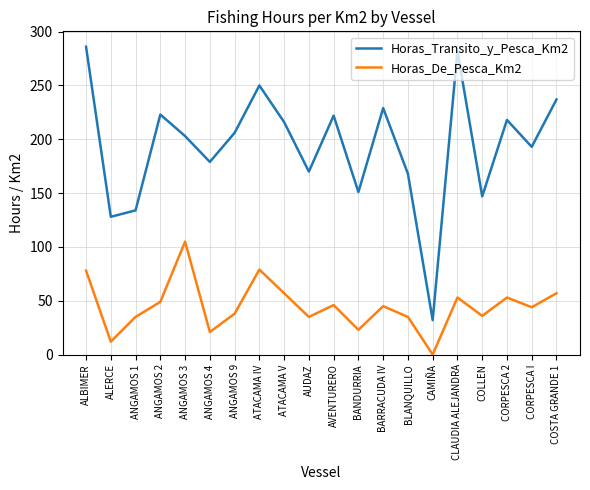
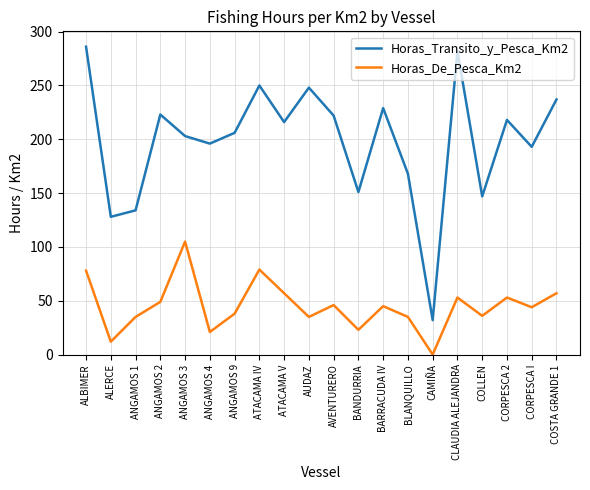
  {
    "Horas_Transito_y_Pesca_Km2": {
      "ALBIMER": 286,
      "ALERCE": 128,
      "ANGAMOS 1": 134,
      "ANGAMOS 2": 223,
      "ANGAMOS 3": 203,
-     "ANGAMOS 4": 179,
+     "ANGAMOS 4": 196,
      "ANGAMOS 9": 206,
      "ATACAMA IV": 250,
      "ATACAMA V": 216,
-     "AUDAZ": 170,
+     "AUDAZ": 248,
      "AVENTURERO": 222,
      "BANDURRIA": 151,
      "BARRACUDA IV": 229,
      "BLANQUILLO": 168,
      "CAMIÑA": 32,
      "COLLEN": 147,
      "CORPESCA 2": 218,
      "CORPESCA I": 193,
      "COSTA GRANDE 1": 237
    },
    "Horas_De_Pesca_Km2": {
      "ALBIMER": 78,
      "ALERCE": 12,
      "ANGAMOS 1": 35,
      "ANGAMOS 2": 49,
      "ANGAMOS 3": 105,
      "ANGAMOS 4": 21,
      "ANGAMOS 9": 38,
      "ATACAMA IV": 79,
      "ATACAMA V": 57,
      "AUDAZ": 35,
      "AVENTURERO": 46,
      "BANDURRIA": 23,
      "BARRACUDA IV": 45,
      "BLANQUILLO": 35,
      "CAMIÑA": 0,
      "CLAUDIA ALEJANDRA": 53,
      "COLLEN": 36,
      "CORPESCA 2": 53,
      "CORPESCA I": 44,
      "COSTA GRANDE 1": 57
    }
  }
